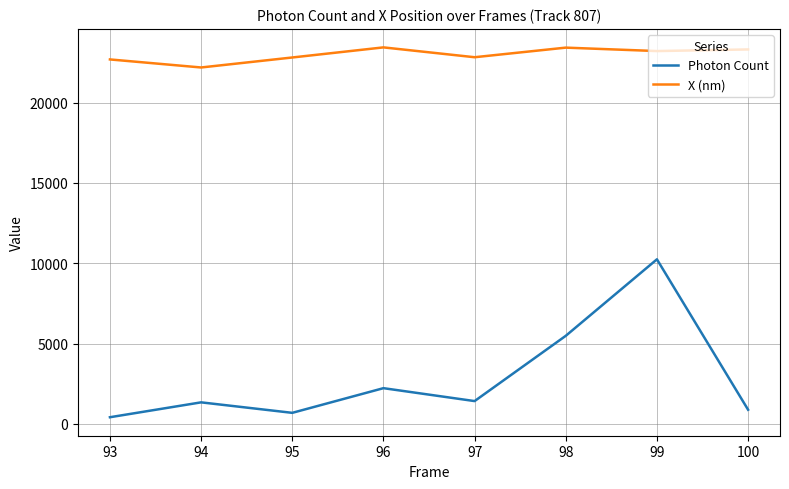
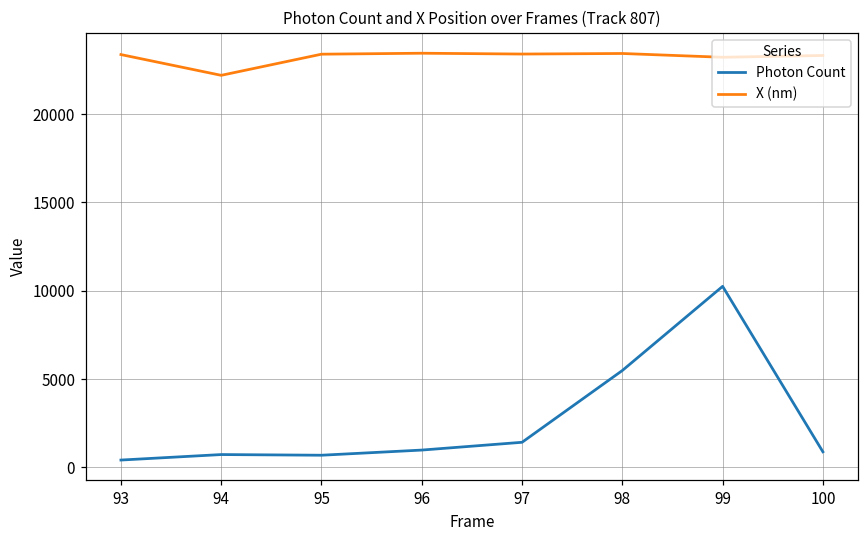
  {
    "Photon Count": {
      "93": 400,
-     "94": 1300,
+     "94": 700,
      "95": 700,
-     "96": 2200,
+     "96": 1000,
      "97": 1400,
      "98": 5500,
      "99": 10200,
      "100": 900
    },
    "X (nm)": {
-     "93": 22700,
+     "93": 23400,
      "94": 22200,
-     "95": 22800,
+     "95": 23400,
      "96": 23400,
-     "97": 22800,
+     "97": 23400,
      "98": 23400
    }
  }
